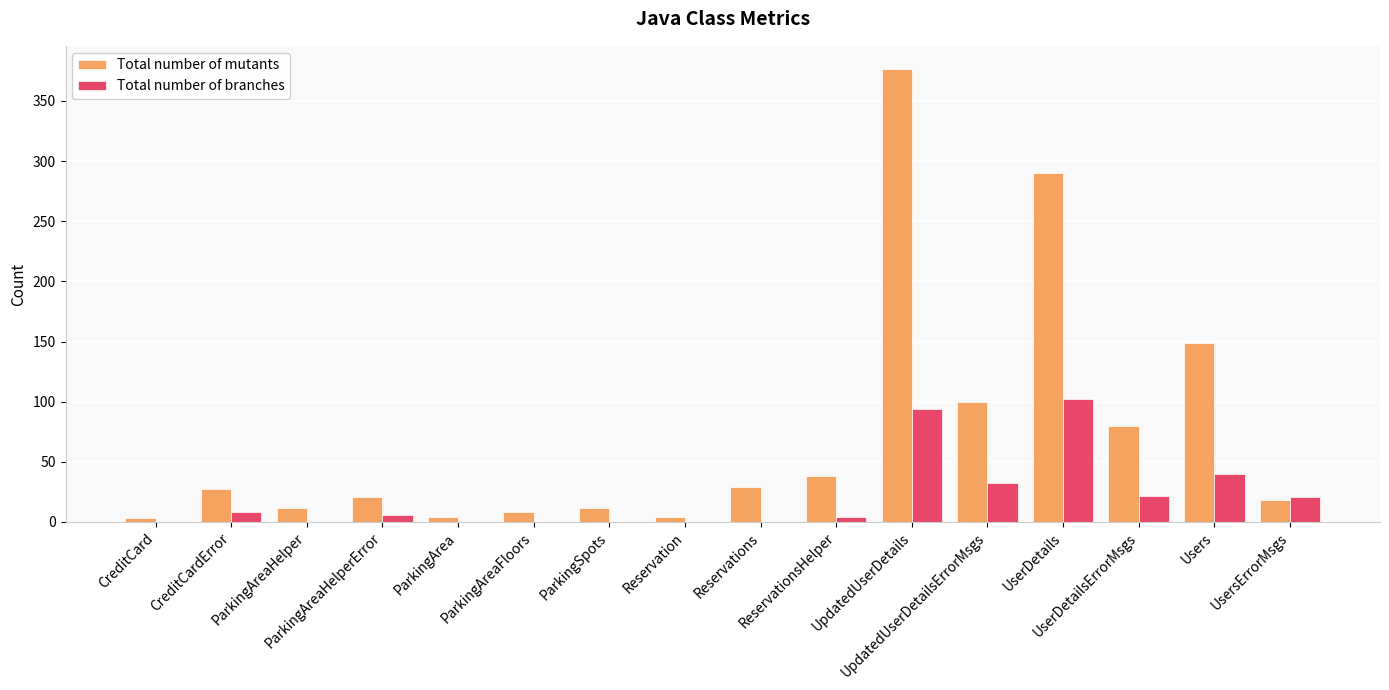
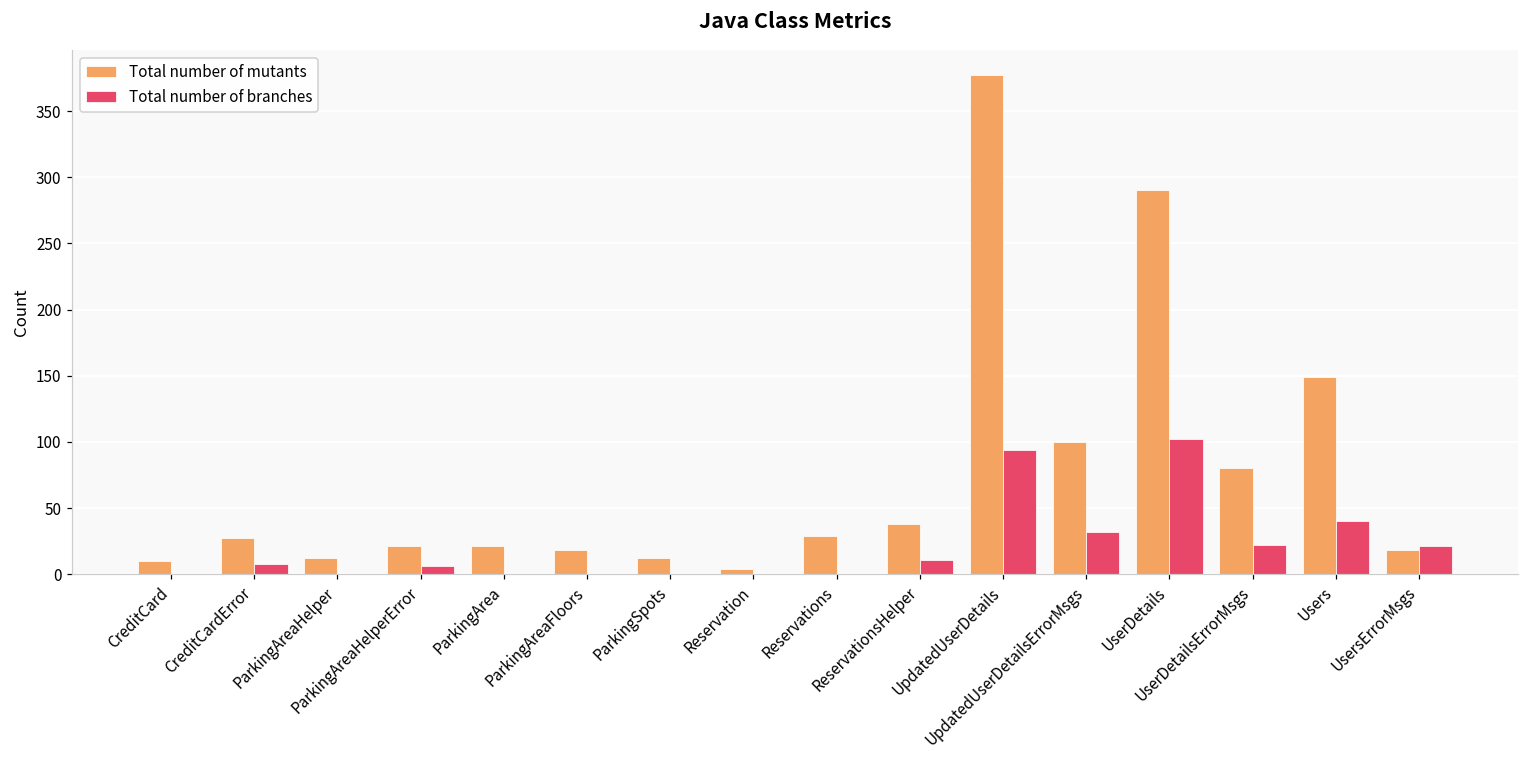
  {
    "Total number of mutants": {
-     "CreditCard": 3,
+     "CreditCard": 10,
      "CreditCardError": 27,
      "ParkingAreaHelper": 12,
      "ParkingAreaHelperError": 21,
-     "ParkingArea": 4,
-     "ParkingAreaFloors": 8,
+     "ParkingArea": 21,
+     "ParkingAreaFloors": 18,
      "ParkingSpots": 12,
      "Reservation": 4,
      "Reservations": 29,
      "ReservationsHelper": 38,
      "UpdatedUserDetails": 377,
      "UpdatedUserDetailsErrorMsgs": 100,
      "UserDetails": 290,
      "UserDetailsErrorMsgs": 80,
      "Users": 149,
      "UsersErrorMsgs": 18
    },
    "Total number of branches": {
      "CreditCard": 0,
      "CreditCardError": 8,
      "ParkingAreaHelper": 0,
      "ParkingAreaHelperError": 6,
      "ParkingArea": 0,
      "ParkingAreaFloors": 0,
      "ParkingSpots": 0,
      "Reservation": 0,
      "Reservations": 0,
-     "ReservationsHelper": 4,
+     "ReservationsHelper": 11,
      "UpdatedUserDetails": 94,
      "UpdatedUserDetailsErrorMsgs": 32,
      "UserDetails": 102,
      "UserDetailsErrorMsgs": 22,
      "Users": 40,
      "UsersErrorMsgs": 21
    }
  }
